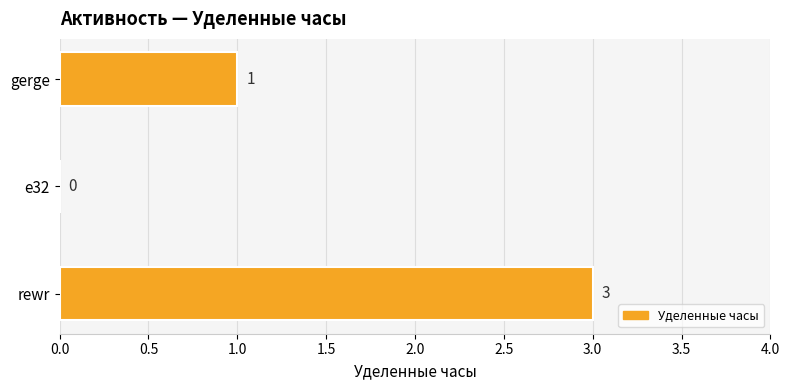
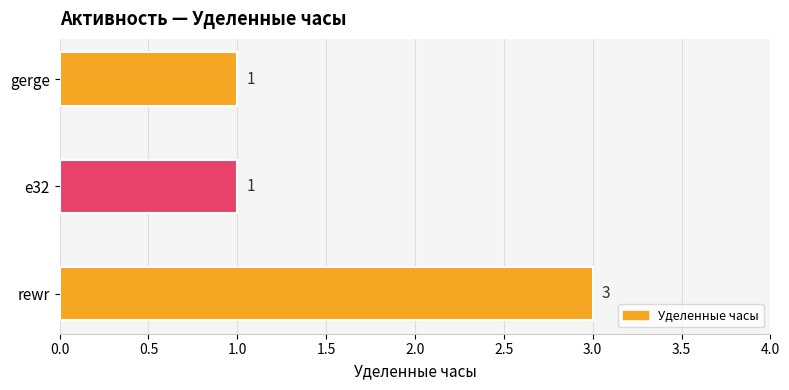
  {
    "gerge": 1,
-   "e32": 0,
+   "e32": 1,
    "rewr": 3
  }
